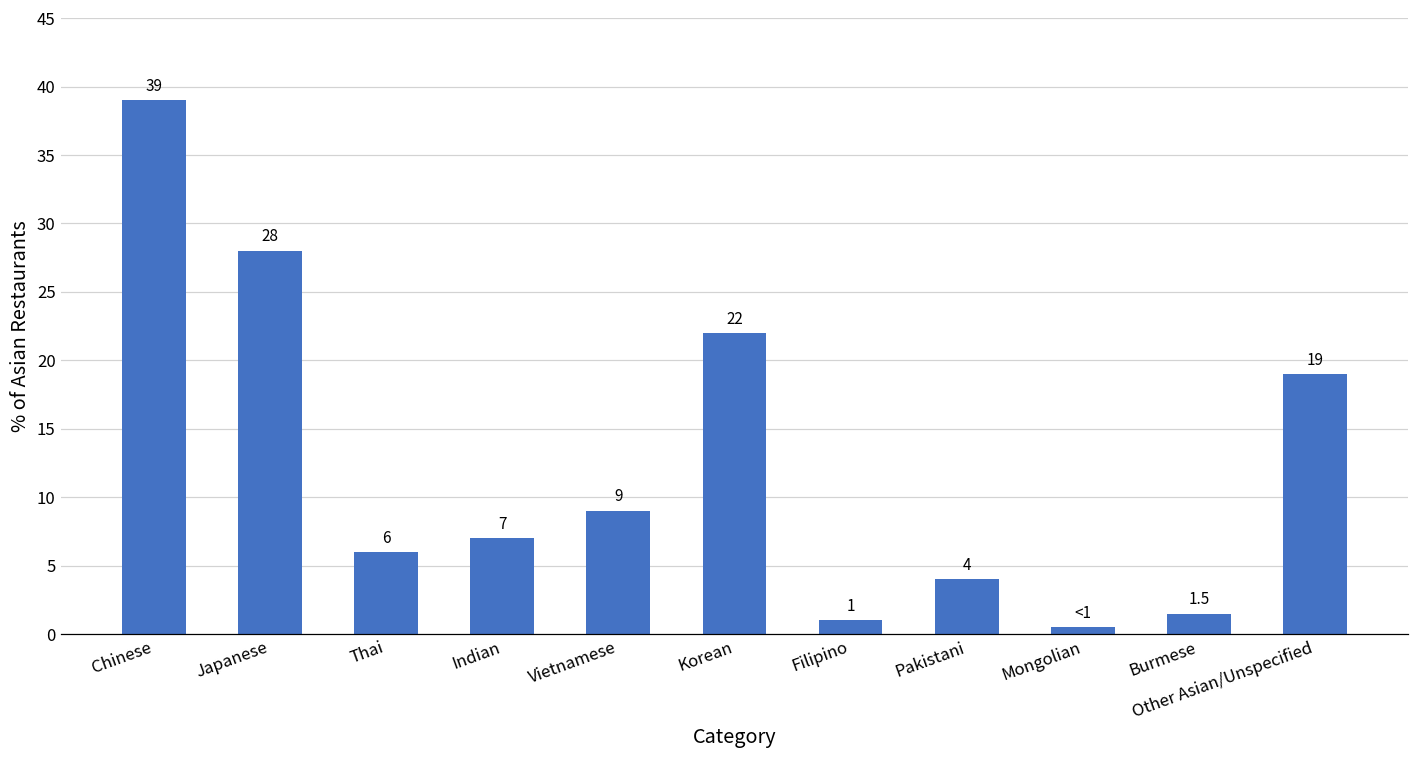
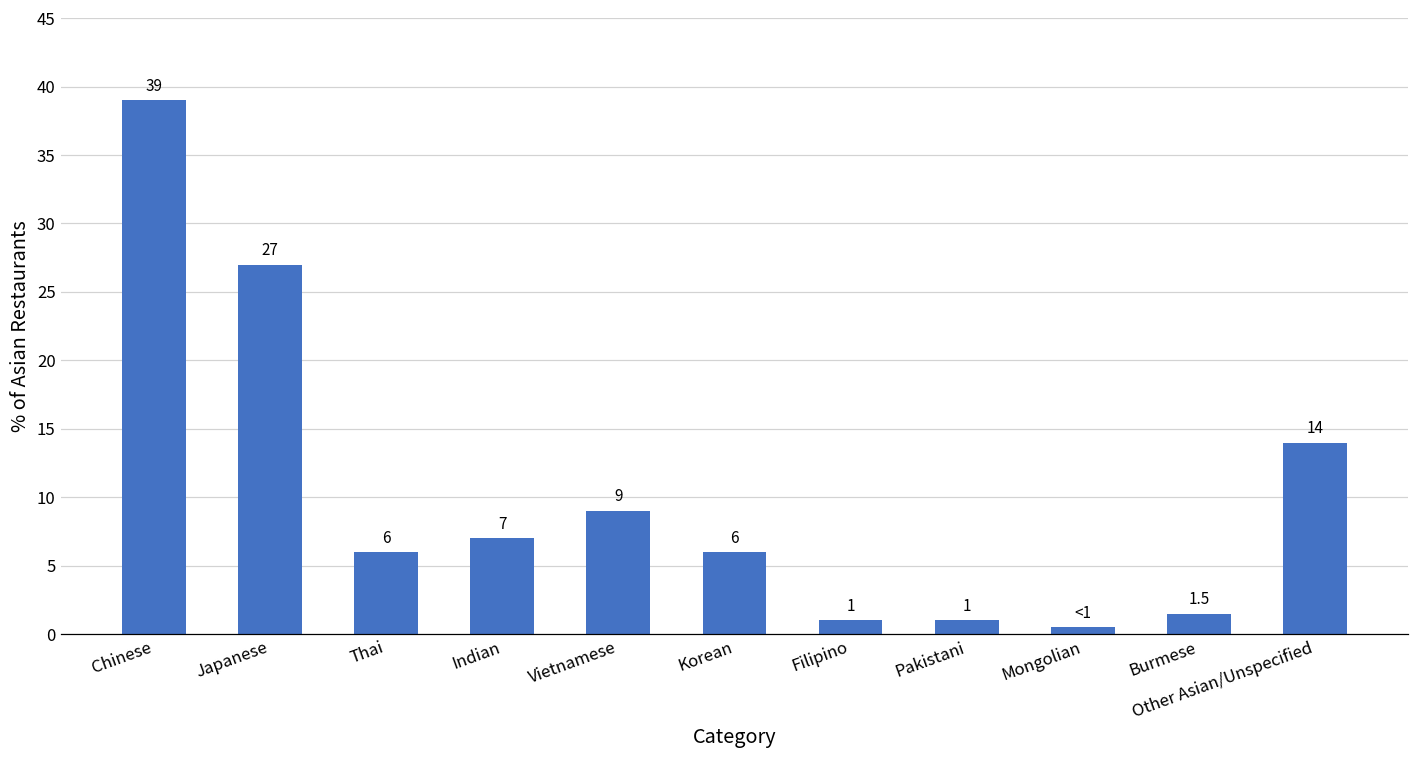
  {
    "Chinese": 39,
-   "Japanese": 28,
+   "Japanese": 27,
    "Thai": 6,
    "Indian": 7,
    "Vietnamese": 9,
-   "Korean": 22,
+   "Korean": 6,
    "Filipino": 1,
-   "Pakistani": 4,
+   "Pakistani": 1,
    "Mongolian": 1,
    "Burmese": 1.5,
-   "Other Asian/Unspecified": 19
+   "Other Asian/Unspecified": 14
  }
